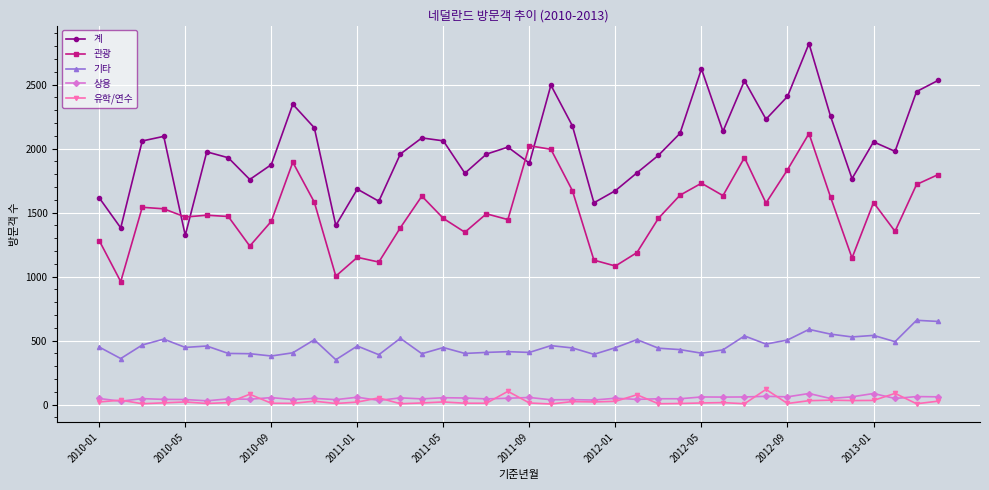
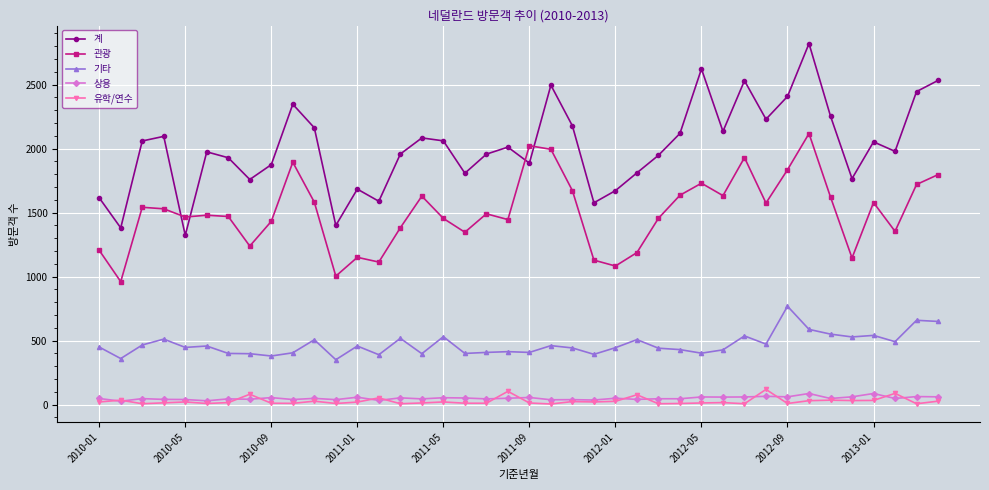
  {
    "계": {
      "2010-01": 1620,
      "2010-05": 1320,
      "2010-09": 1870,
      "2011-01": 1680,
      "2011-05": 2060,
      "2011-09": 1890,
      "2012-01": 1670,
      "2012-05": 2620,
      "2012-09": 2410,
      "2013-01": 2050
    },
    "관광": {
-     "2010-01": 1280,
+     "2010-01": 1210,
      "2010-05": 1470,
      "2010-09": 1430,
      "2011-01": 1150,
      "2011-05": 1450,
      "2011-09": 2020,
      "2012-01": 1080,
      "2012-05": 1730,
      "2012-09": 1830,
      "2013-01": 1580
    },
    "기타": {
      "2010-01": 450,
      "2010-05": 450,
      "2010-09": 380,
      "2011-01": 460,
-     "2011-05": 450,
+     "2011-05": 530,
      "2011-09": 410,
      "2012-01": 440,
      "2012-05": 400,
-     "2012-09": 500,
+     "2012-09": 770,
      "2013-01": 540
    }
  }
